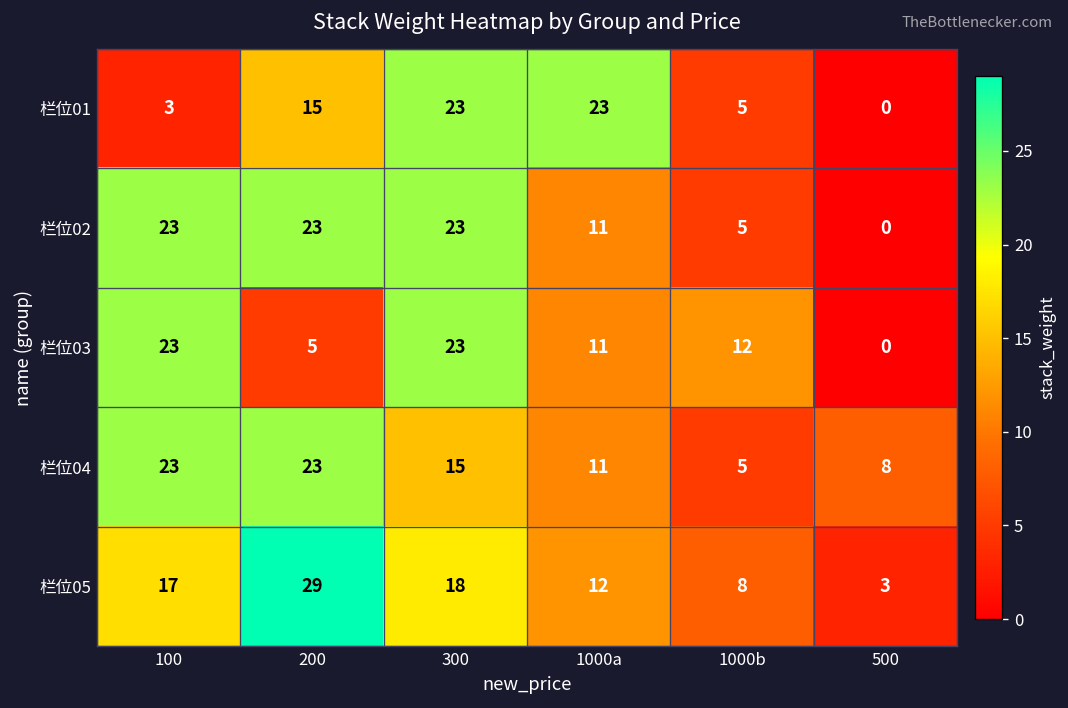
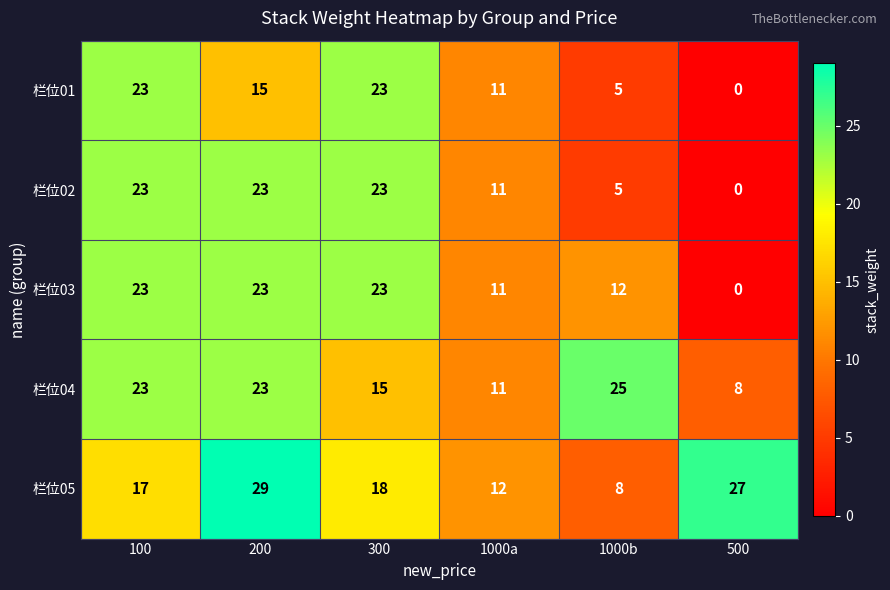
  {
    "栏位01": {
-     "100": 3,
+     "100": 23,
      "200": 15,
      "300": 23,
-     "1000a": 23,
+     "1000a": 11,
      "1000b": 5,
      "500": 0
    },
    "栏位02": {
      "100": 23,
      "200": 23,
      "300": 23,
      "1000a": 11,
      "1000b": 5,
      "500": 0
    },
    "栏位03": {
      "100": 23,
-     "200": 5,
+     "200": 23,
      "300": 23,
      "1000a": 11,
      "1000b": 12,
      "500": 0
    },
    "栏位04": {
      "100": 23,
      "200": 23,
      "300": 15,
      "1000a": 11,
-     "1000b": 5,
+     "1000b": 25,
      "500": 8
    },
    "栏位05": {
      "100": 17,
      "200": 29,
      "300": 18,
      "1000a": 12,
      "1000b": 8,
-     "500": 3
+     "500": 27
    }
  }
